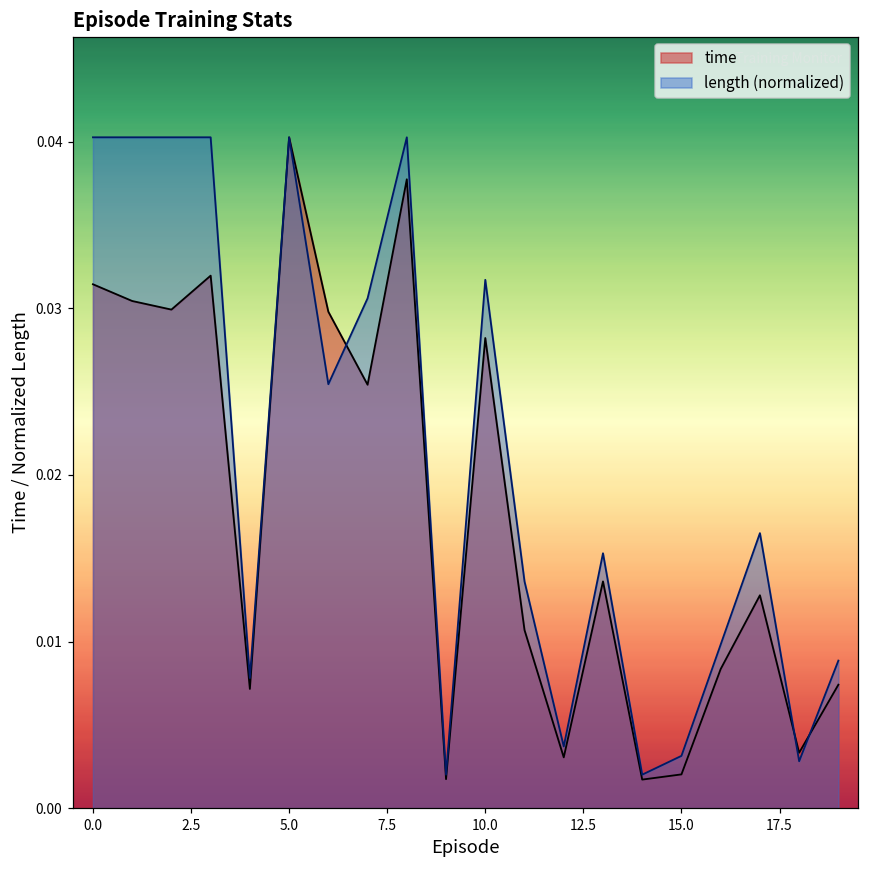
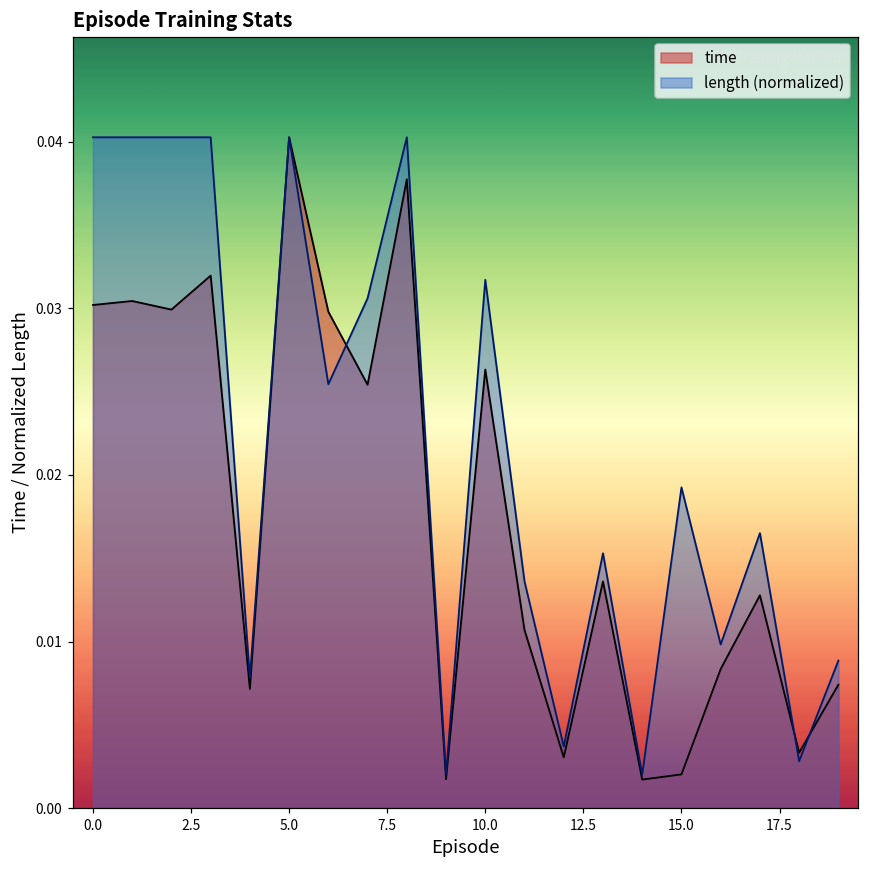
  {
    "time": {
-     "0.0": 0.0314,
-     "10.0": 0.0282,
+     "0.0": 0.0302,
+     "10.0": 0.0263,
      "15.0": 0.0020
    },
    "length (normalized)": {
      "0.0": 0.0403,
      "10.0": 0.0317,
-     "15.0": 0.0031
+     "15.0": 0.0193
    }
  }
